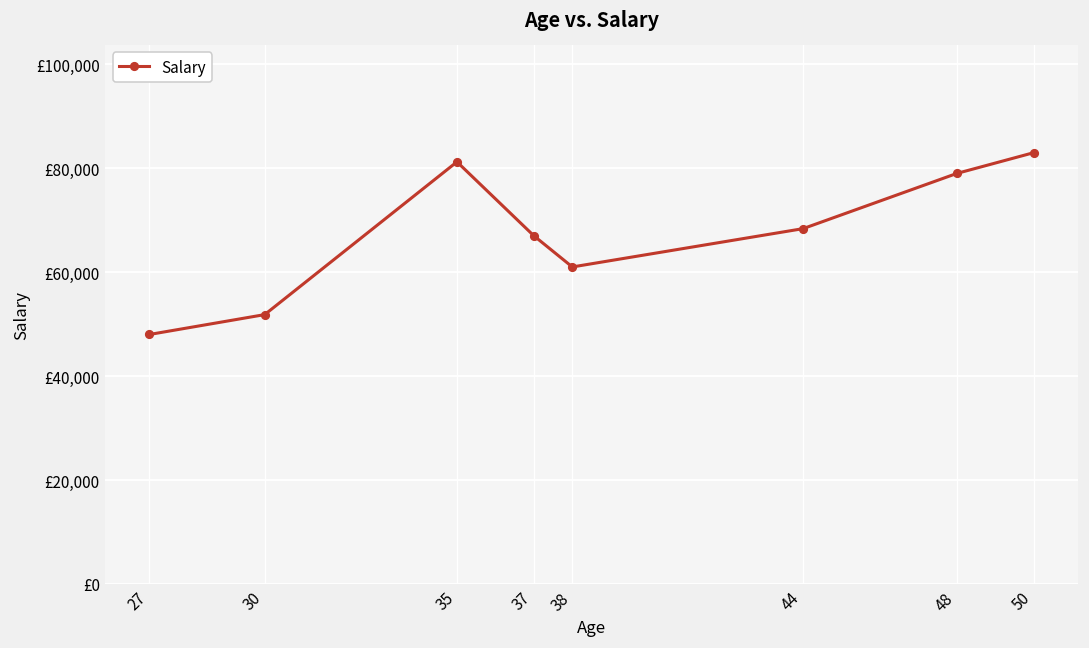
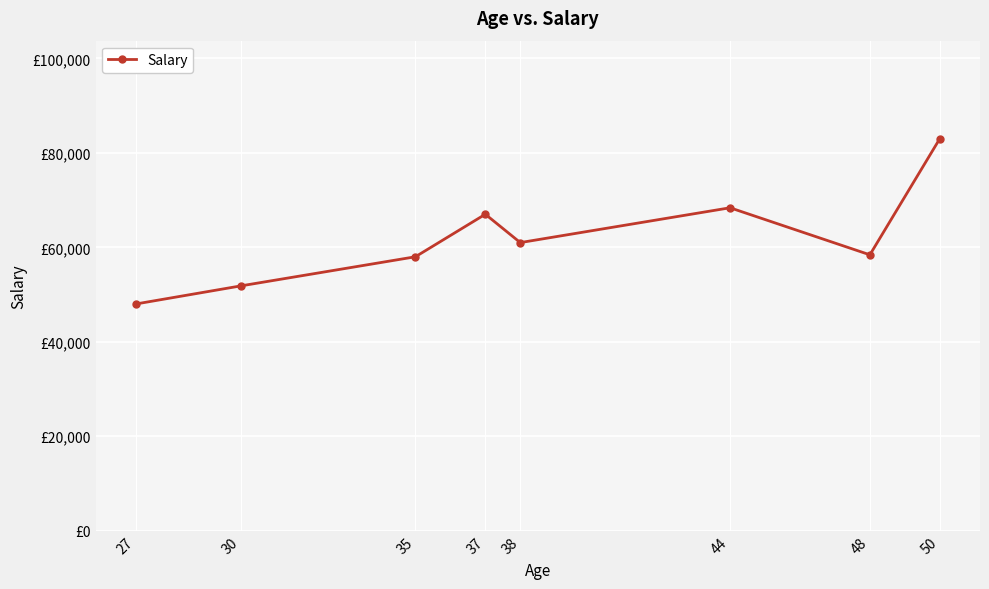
  {
    "27": "£48,000",
    "30": "£52,000",
-   "35": "£81,000",
+   "35": "£58,000",
    "37": "£67,000",
    "38": "£61,000",
    "44": "£68,000",
-   "48": "£79,000",
+   "48": "£58,000",
    "50": "£83,000"
  }
